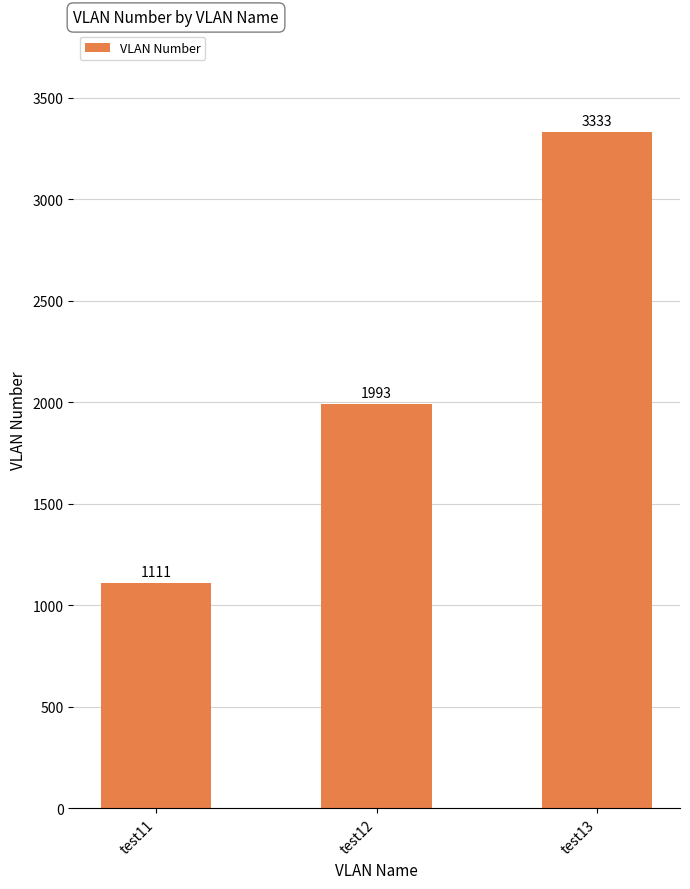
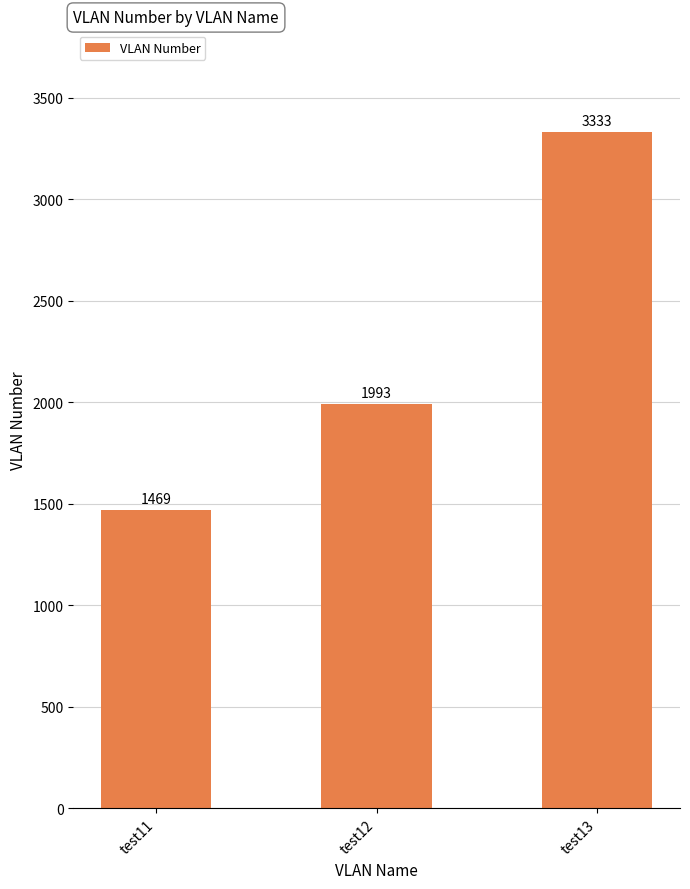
  {
-   "test11": 1111,
+   "test11": 1469,
    "test12": 1993,
    "test13": 3333
  }
